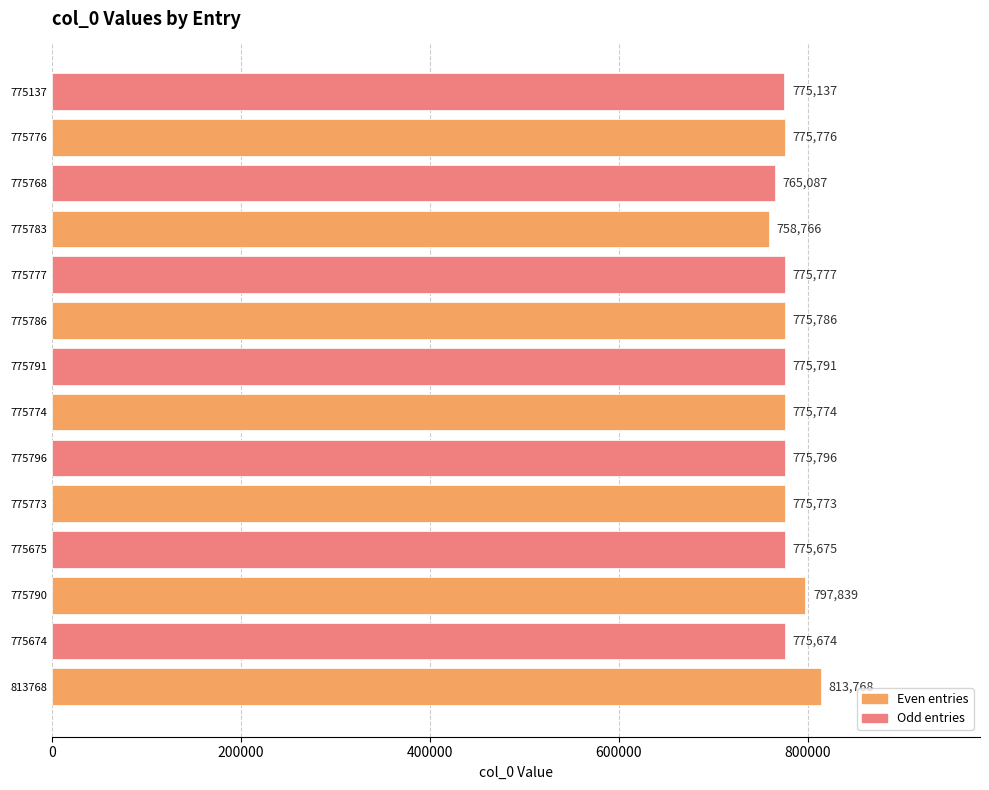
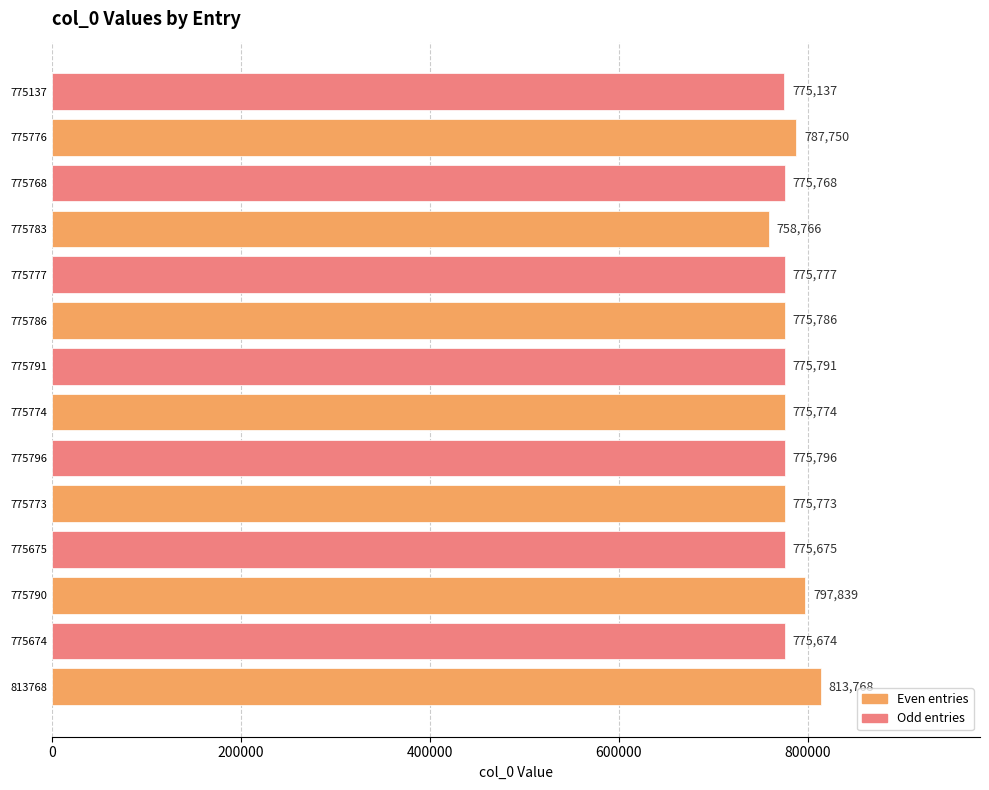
  {
    "775137": "775,137",
-   "775776": "775,776",
-   "775768": "765,087",
+   "775776": "787,750",
+   "775768": "775,768",
    "775783": "758,766",
    "775777": "775,777",
    "775786": "775,786",
    "775791": "775,791",
    "775774": "775,774",
    "775796": "775,796",
    "775773": "775,773",
    "775675": "775,675",
    "775790": "797,839",
    "775674": "775,674"
  }
